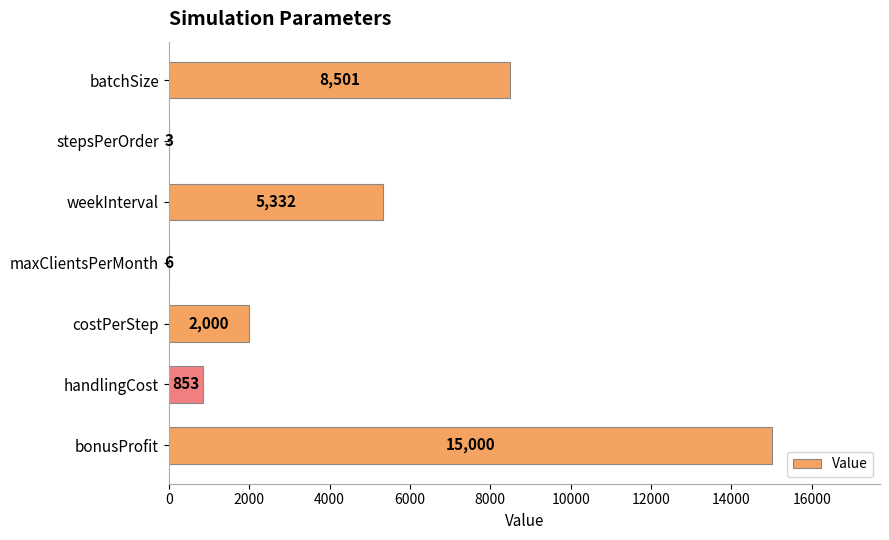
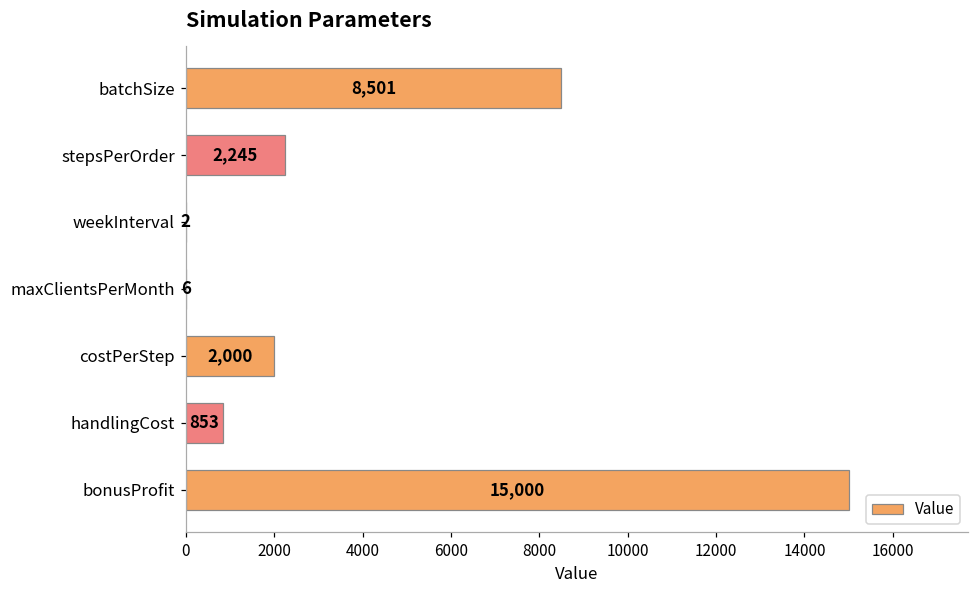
  {
    "batchSize": "8,501",
-   "stepsPerOrder": "3",
-   "weekInterval": "5,332",
+   "stepsPerOrder": "2,245",
+   "weekInterval": "2",
    "maxClientsPerMonth": "6",
    "costPerStep": "2,000",
    "handlingCost": "853",
    "bonusProfit": "15,000"
  }
